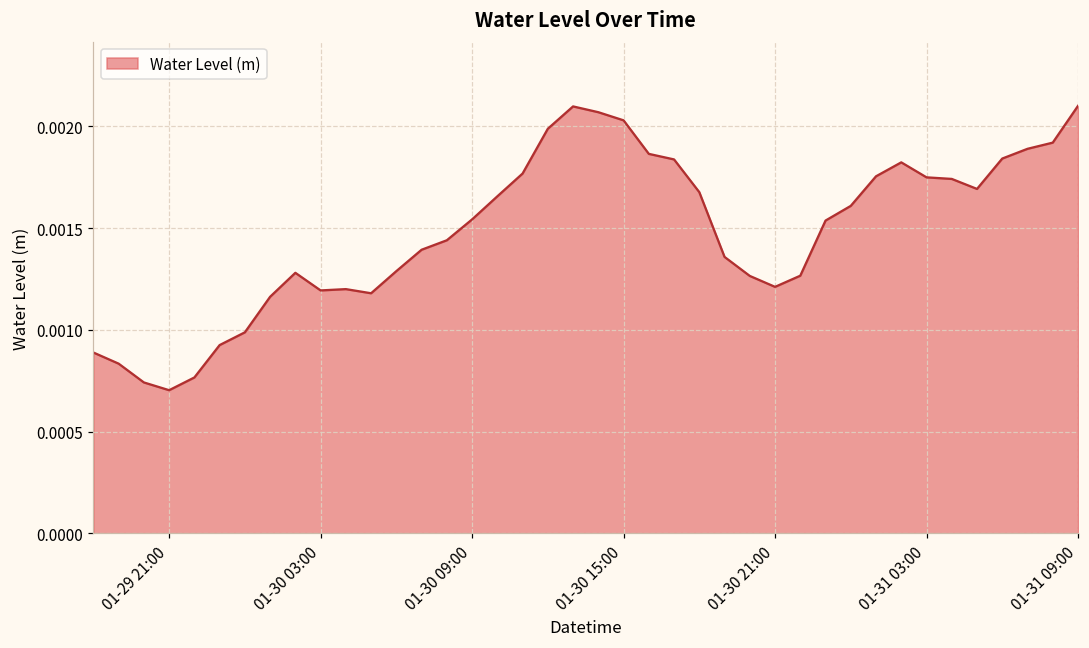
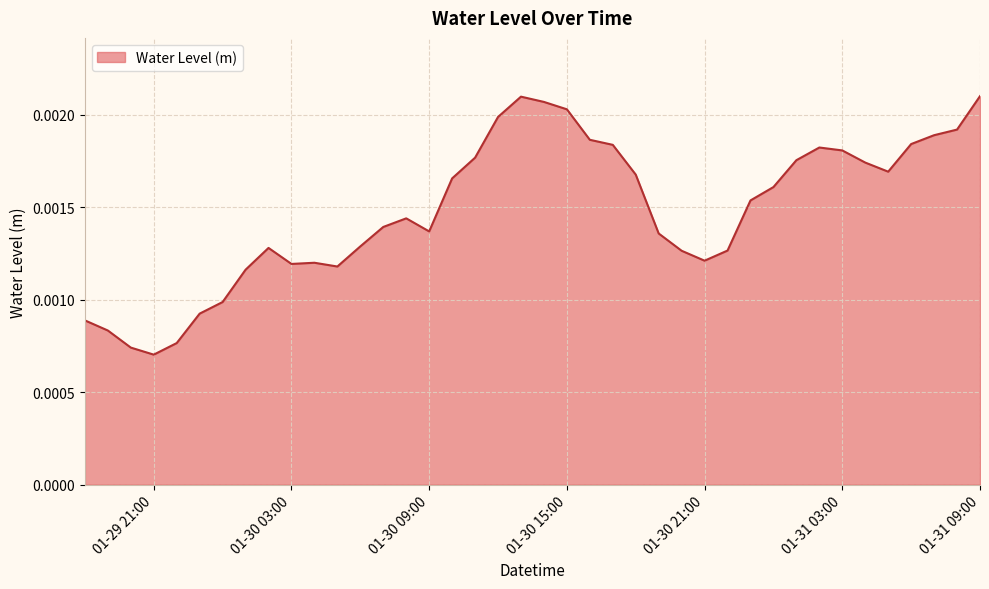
  {
    "01-29 21:00": 0.00070,
    "01-30 03:00": 0.00119,
-   "01-30 09:00": 0.00154,
+   "01-30 09:00": 0.00137,
    "01-30 15:00": 0.00203,
    "01-30 21:00": 0.00121,
-   "01-31 03:00": 0.00175,
+   "01-31 03:00": 0.00181,
    "01-31 09:00": 0.00210
  }
